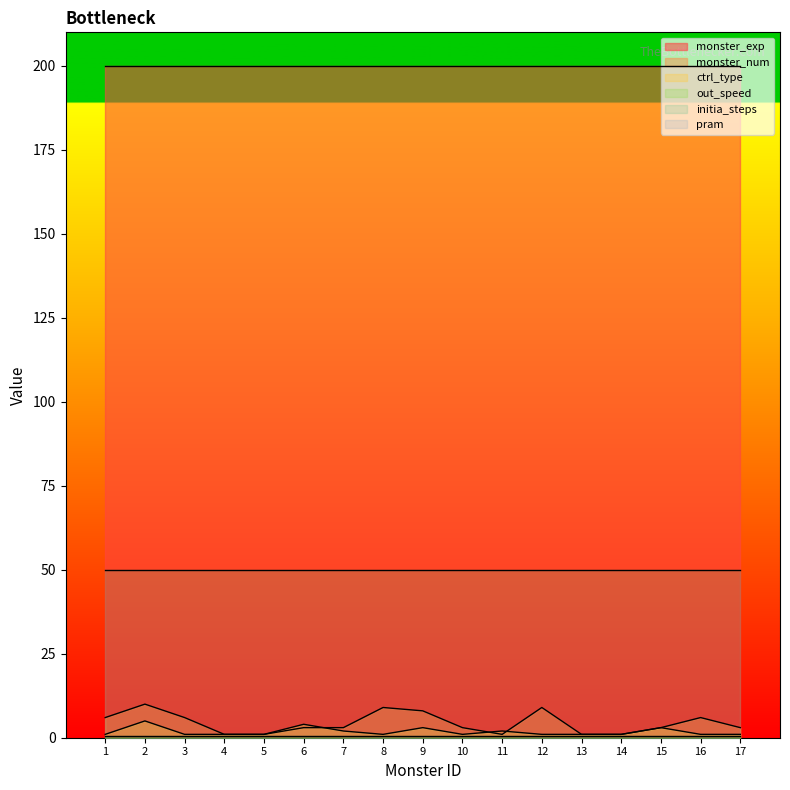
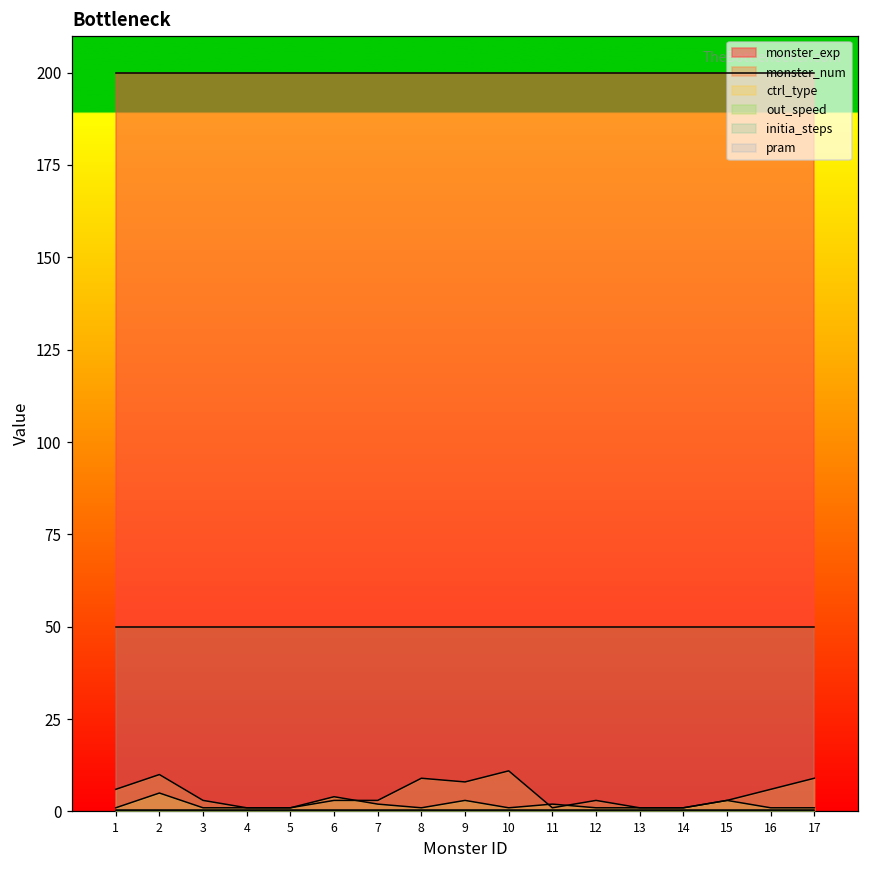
  {
    "monster_exp": {
      "1": 200,
      "2": 200,
      "3": 200,
      "4": 200,
      "5": 200,
      "6": 200,
      "7": 200,
      "8": 200,
      "9": 200,
      "10": 200,
      "11": 200,
      "12": 200,
      "13": 200,
      "14": 200
    },
    "monster_num": {
      "1": 6,
      "2": 10,
-     "3": 6,
+     "3": 3,
      "6": 3,
      "7": 3,
      "8": 9,
      "9": 8,
-     "10": 3,
-     "12": 9,
+     "10": 11,
+     "12": 3,
      "16": 6,
-     "17": 3
+     "17": 9
    }
  }
